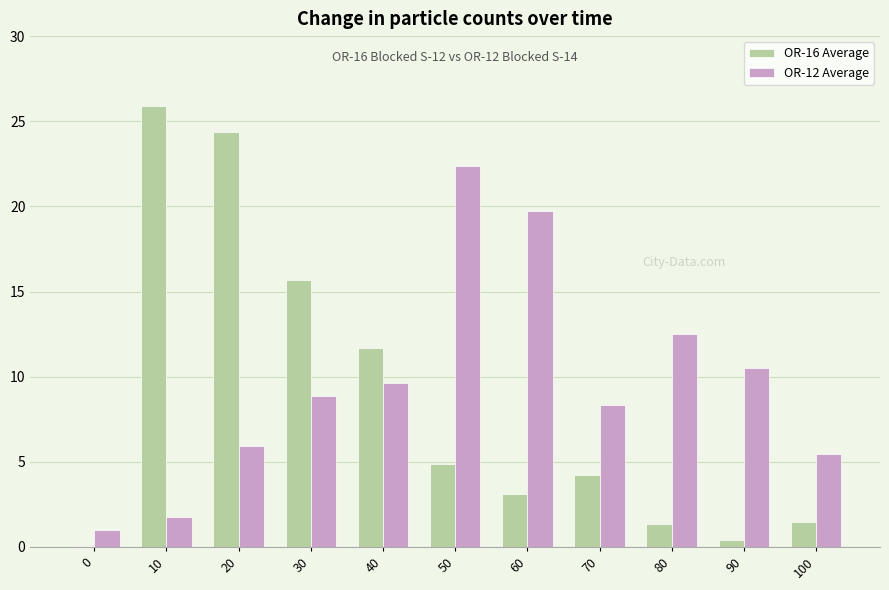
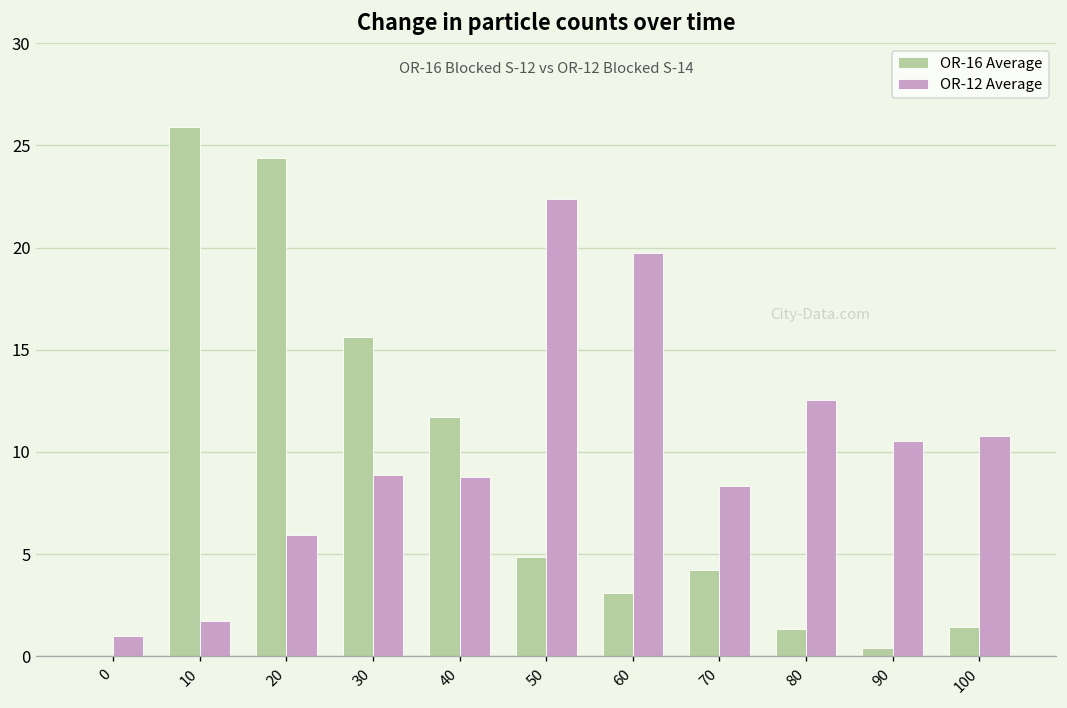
  {
    "OR-16 Average": {
      "10": 25.9,
      "20": 24.4,
      "30": 15.7,
      "40": 11.7,
      "50": 4.9,
      "60": 3.1,
      "70": 4.2,
      "80": 1.3,
      "90": 0.4,
      "100": 1.5
    },
    "OR-12 Average": {
      "0": 1.0,
      "10": 1.8,
      "20": 5.9,
      "30": 8.9,
-     "40": 9.7,
+     "40": 8.8,
      "50": 22.4,
      "60": 19.8,
      "70": 8.3,
      "80": 12.5,
      "90": 10.5,
-     "100": 5.5
+     "100": 10.8
    }
  }
